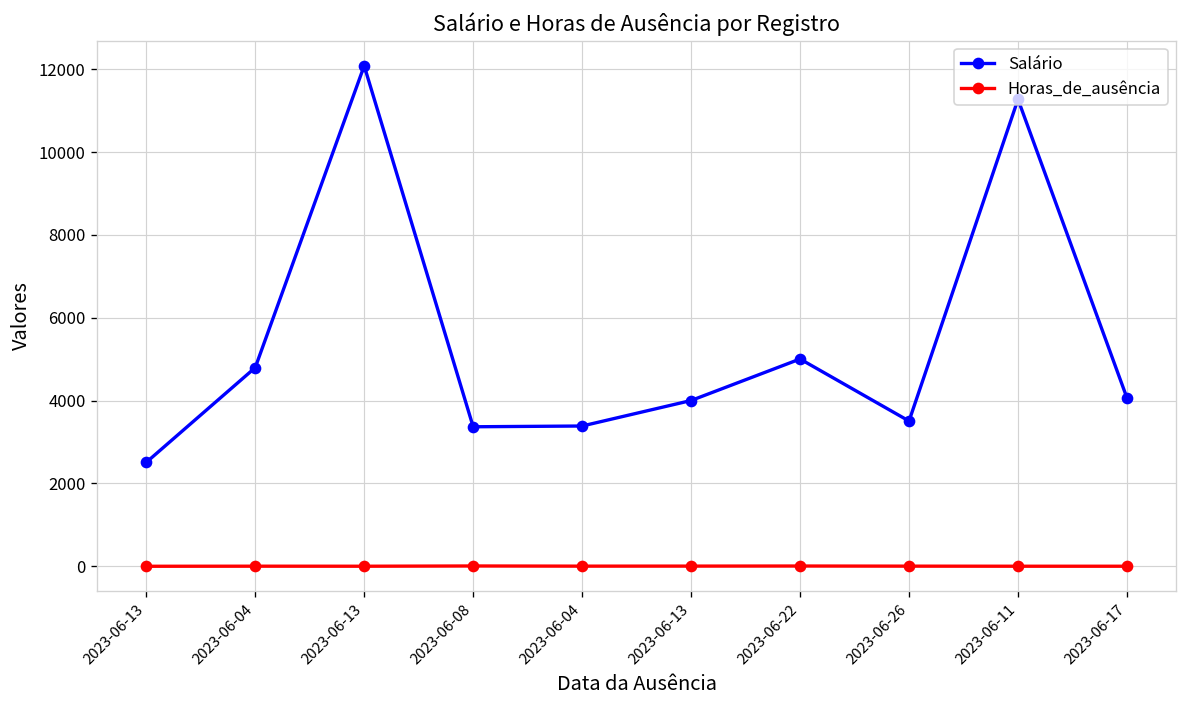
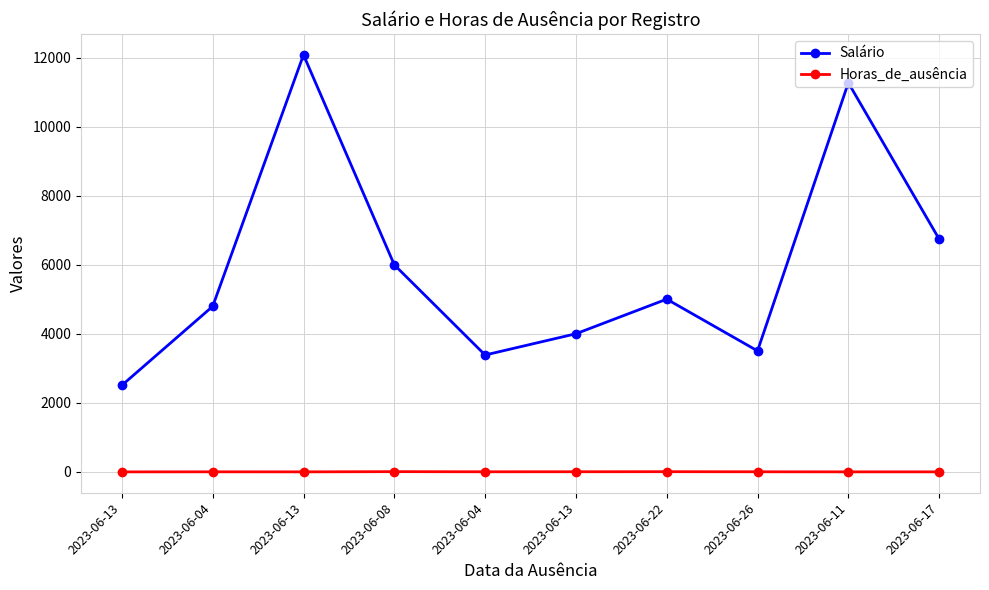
  {
    "Salário": {
-     "2023-06-08": 3400,
+     "2023-06-08": 6000,
      "2023-06-22": 5000,
      "2023-06-26": 3500,
-     "2023-06-17": 4100
+     "2023-06-17": 6700
    },
    "Horas_de_ausência": {
      "2023-06-08": 0,
      "2023-06-22": 0,
      "2023-06-26": 0,
      "2023-06-11": 0,
      "2023-06-17": 0
    }
  }
